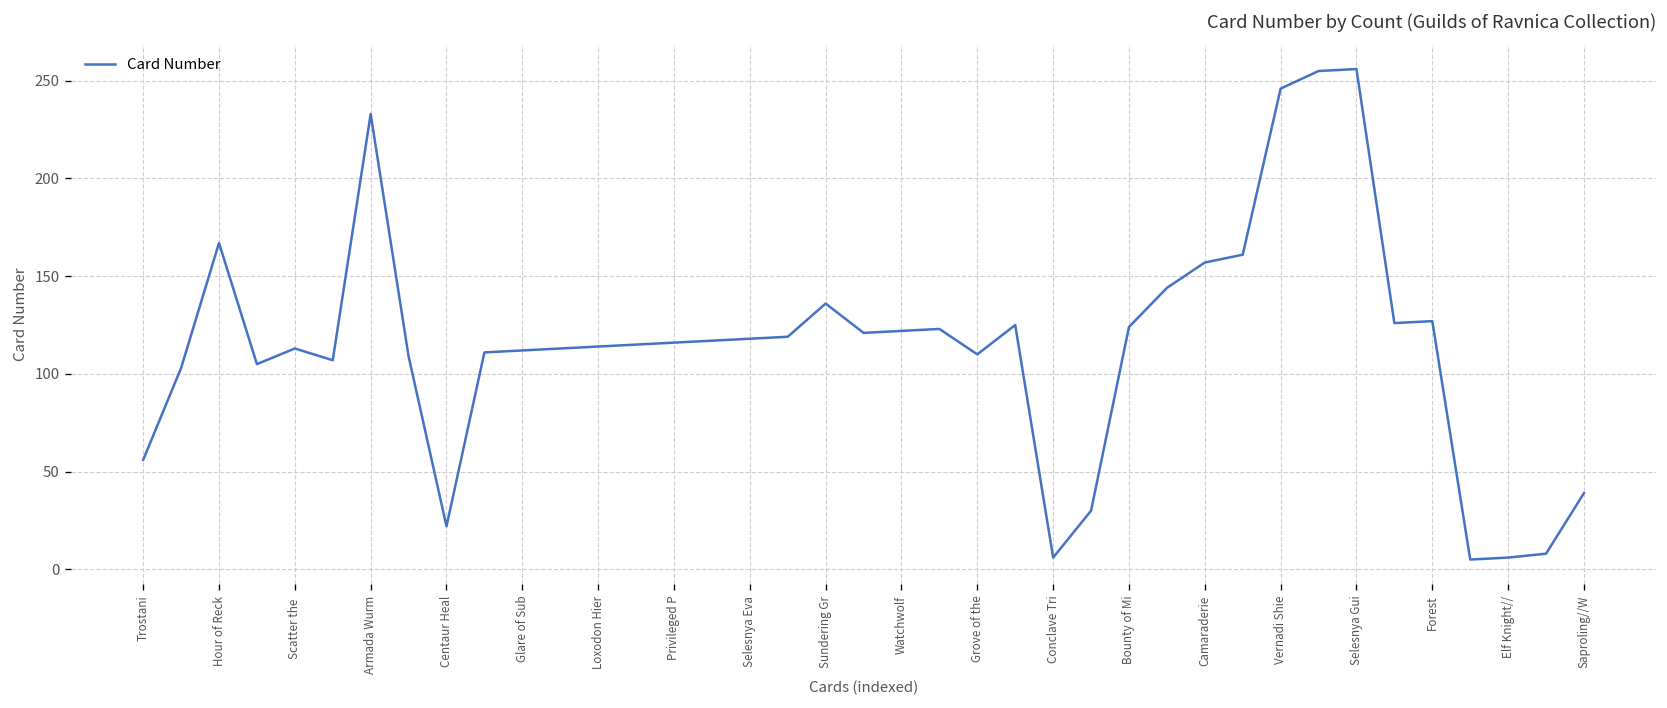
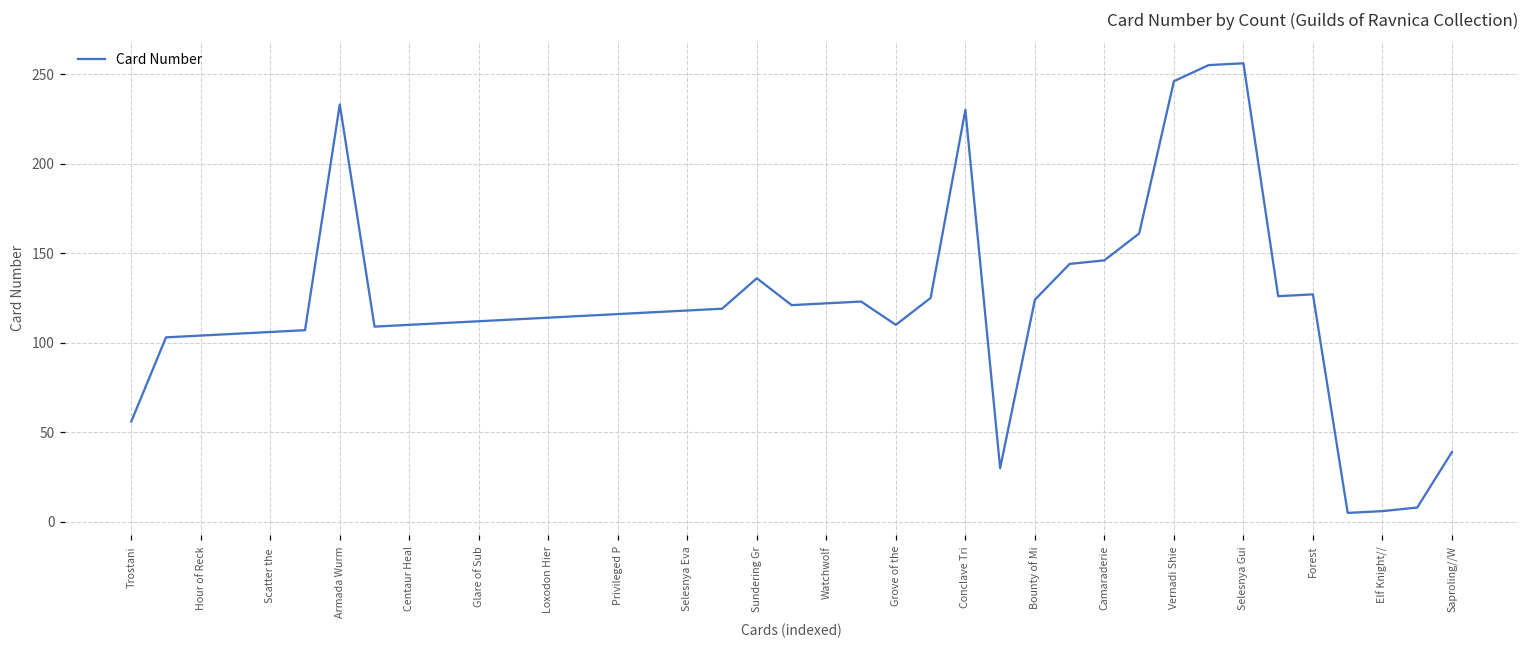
  {
    "Trostani": 56,
-   "Hour of Reck": 167,
-   "Scatter the": 113,
+   "Hour of Reck": 104,
+   "Scatter the": 106,
    "Armada Wurm": 233,
-   "Centaur Heal": 22,
+   "Centaur Heal": 110,
    "Glare of Sub": 112,
    "Loxodon Hier": 114,
    "Privileged P": 116,
    "Selesnya Eva": 118,
    "Sundering Gr": 136,
    "Watchwolf": 122,
    "Grove of the": 110,
-   "Conclave Tri": 6,
+   "Conclave Tri": 230,
    "Bounty of Mi": 124,
-   "Camaraderie": 157,
+   "Camaraderie": 146,
    "Vernadi Shie": 246,
    "Selesnya Gui": 256,
    "Forest": 127,
    "Elf Knight//": 6,
    "Saproling//W": 39
  }
